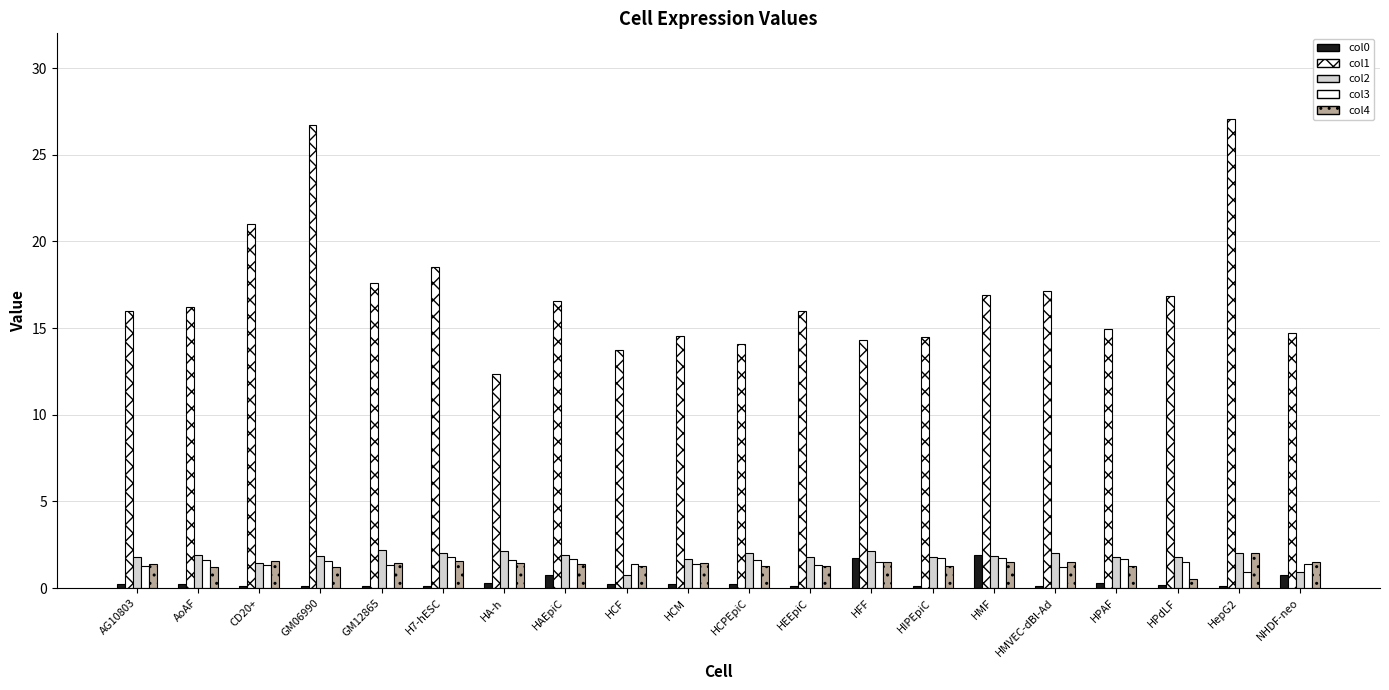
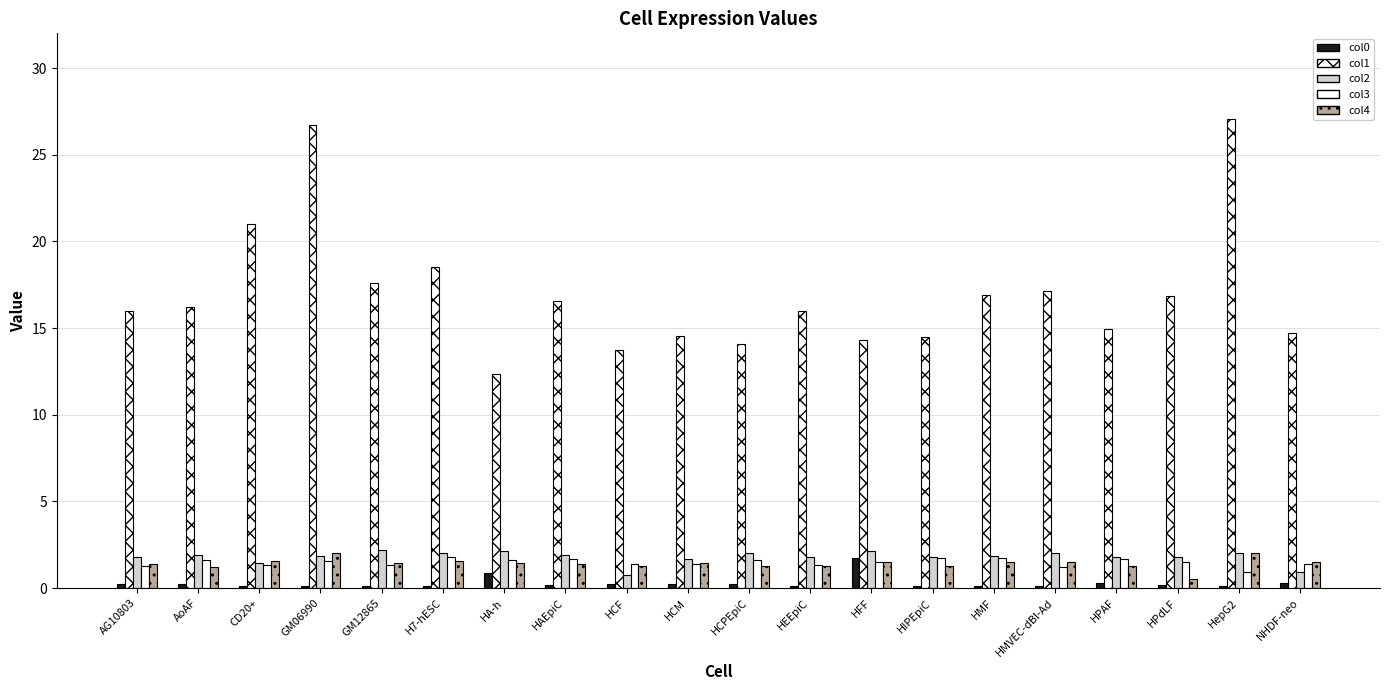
  {
    "col0": {
      "AG10803": 0.2,
      "AoAF": 0.2,
-     "HA-h": 0.3,
-     "HAEpiC": 0.8,
+     "HA-h": 0.9,
+     "HAEpiC": 0.2,
      "HCF": 0.2,
      "HCM": 0.2,
      "HCPEpiC": 0.2,
      "HFF": 1.7,
-     "HMF": 1.9,
+     "HMF": 0.1,
      "HMVEC-dBl-Ad": 0.2,
      "HPAF": 0.3,
      "HPdLF": 0.2,
      "HepG2": 0.1,
-     "NHDF-neo": 0.8
+     "NHDF-neo": 0.3
    },
    "col2": {
      "AG10803": 1.8,
      "AoAF": 1.9,
      "CD20+": 1.5,
      "GM06990": 1.8,
      "GM12865": 2.2,
      "H7-hESC": 2.0,
      "HA-h": 2.2,
      "HAEpiC": 1.9,
      "HCF": 0.8,
      "HCM": 1.7,
      "HCPEpiC": 2.1,
      "HEEpiC": 1.8,
      "HFF": 2.1,
      "HIPEpiC": 1.8,
      "HMF": 1.9,
      "HMVEC-dBl-Ad": 2.0,
      "HPAF": 1.8,
      "HPdLF": 1.8,
      "HepG2": 2.0,
      "NHDF-neo": 0.9
    },
    "col4": {
      "AG10803": 1.4,
      "AoAF": 1.2,
      "CD20+": 1.6,
-     "GM06990": 1.2,
+     "GM06990": 2.0,
      "GM12865": 1.4,
      "H7-hESC": 1.6,
      "HA-h": 1.5,
      "HAEpiC": 1.4,
      "HCF": 1.3,
      "HCM": 1.5,
      "HCPEpiC": 1.3,
      "HEEpiC": 1.3,
      "HFF": 1.5,
      "HIPEpiC": 1.3,
      "HMF": 1.5,
      "HMVEC-dBl-Ad": 1.5,
      "HPAF": 1.3,
      "HPdLF": 0.5,
      "HepG2": 2.0,
      "NHDF-neo": 1.5
    }
  }
